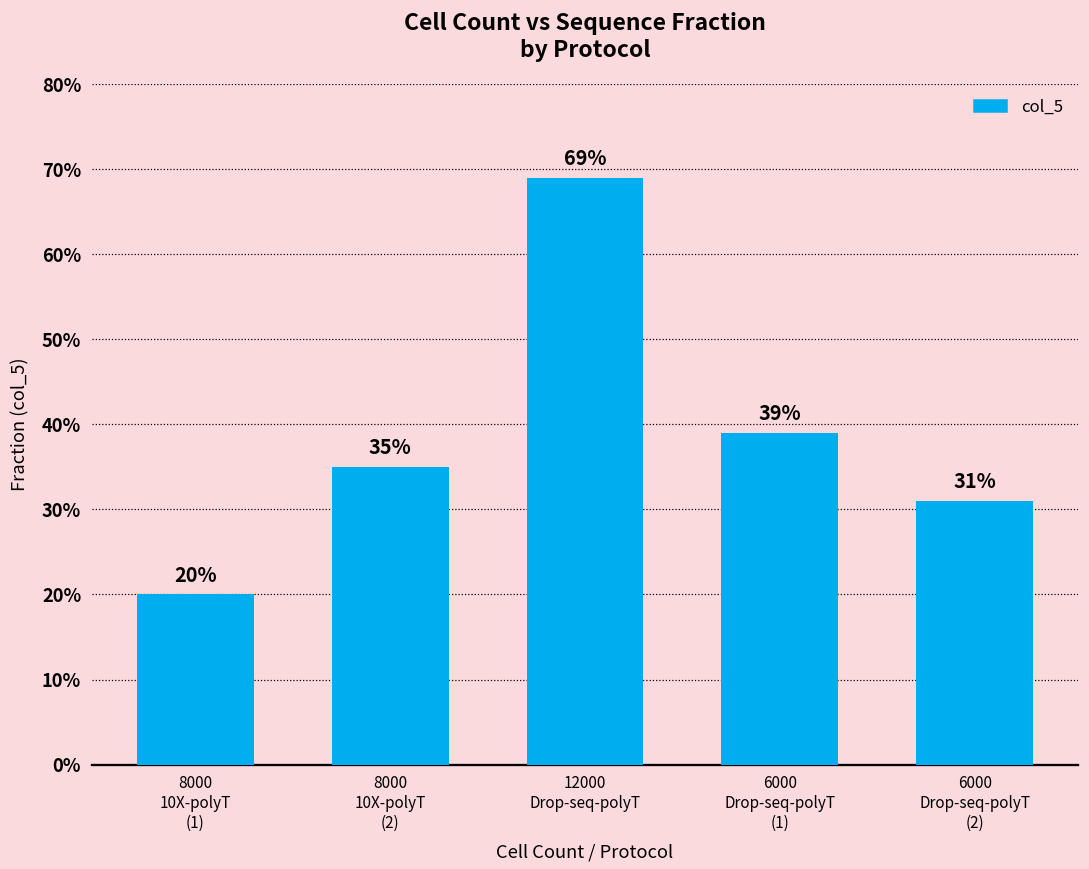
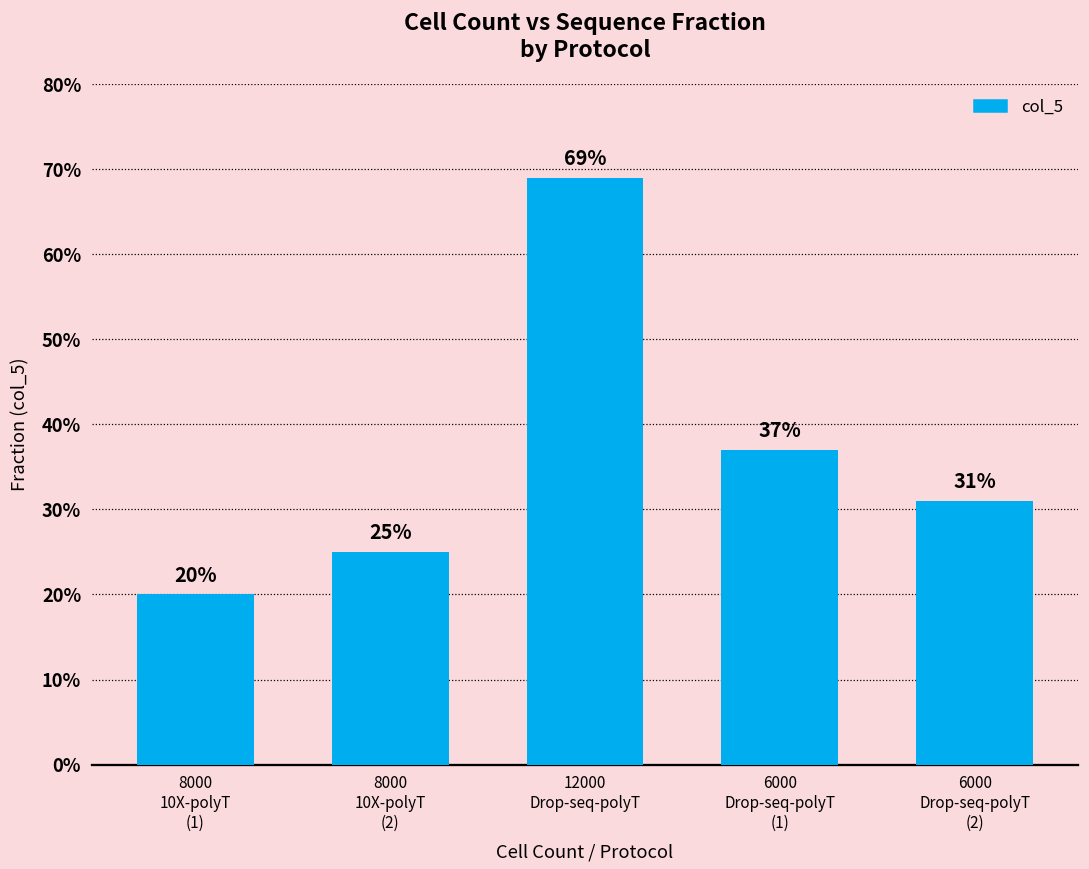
  {
    "8000 10X-polyT (1)": "20%",
-   "8000 10X-polyT (2)": "35%",
+   "8000 10X-polyT (2)": "25%",
    "12000 Drop-seq-polyT": "69%",
-   "6000 Drop-seq-polyT (1)": "39%",
+   "6000 Drop-seq-polyT (1)": "37%",
    "6000 Drop-seq-polyT (2)": "31%"
  }
